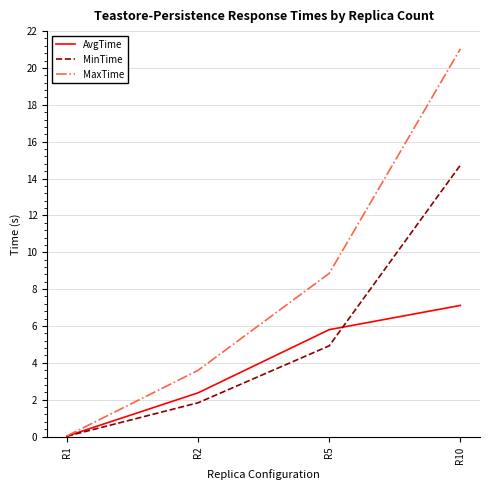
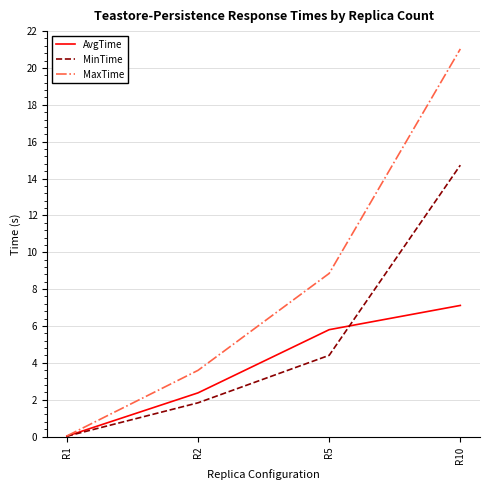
  {
    "AvgTime": {
      "R2": 2.4,
      "R5": 5.8,
      "R10": 7.1
    },
    "MinTime": {
      "R2": 1.8,
-     "R5": 4.9,
+     "R5": 4.4,
      "R10": 14.7
    },
    "MaxTime": {
      "R2": 3.6,
      "R5": 8.9,
      "R10": 21.0
    }
  }
